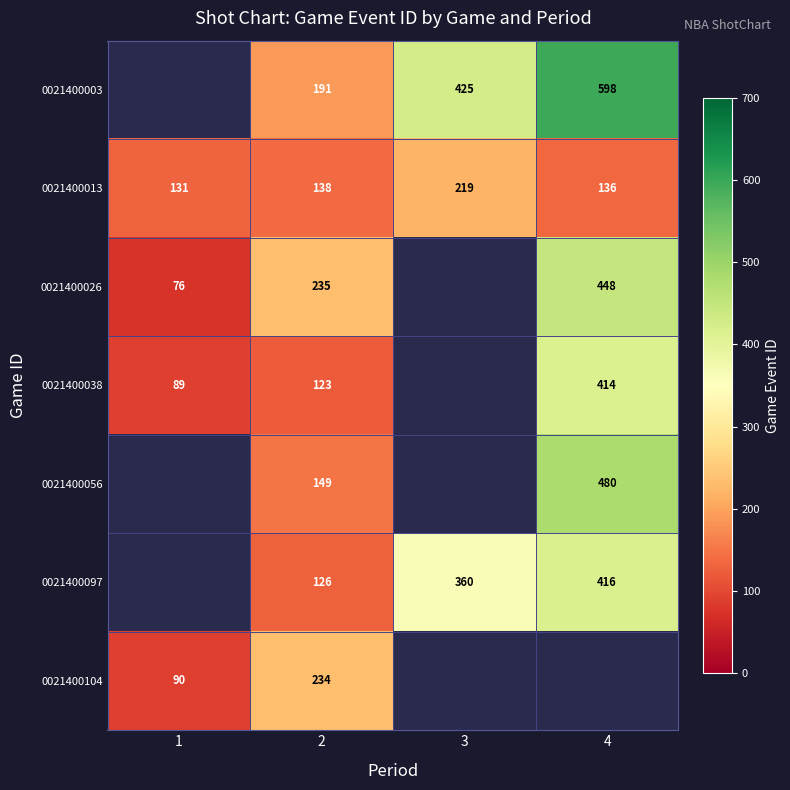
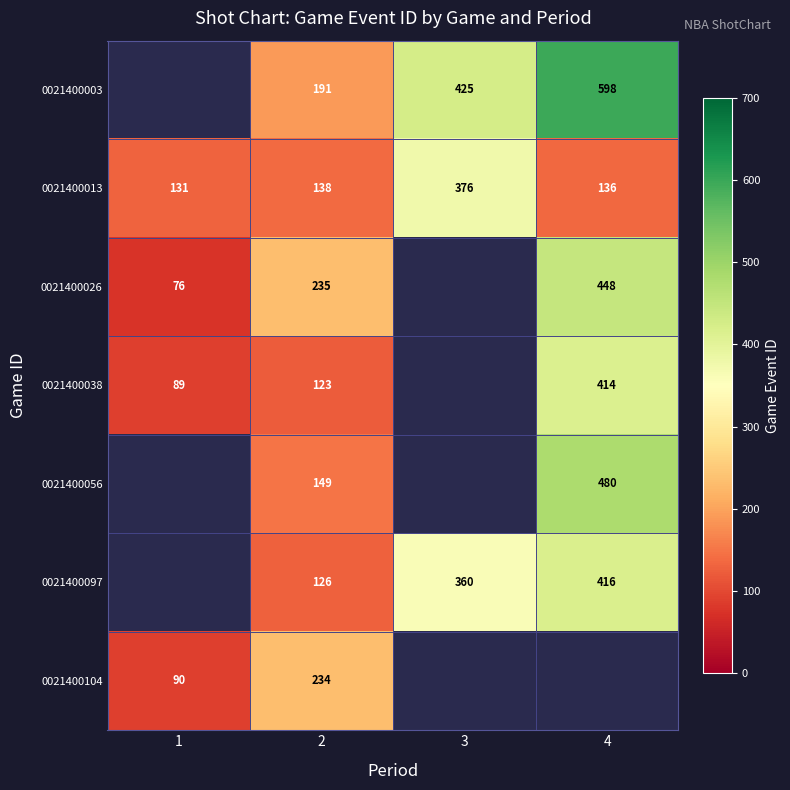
  {
    "0021400003": {
      "2": 191,
      "3": 425,
      "4": 598
    },
    "0021400013": {
      "1": 131,
      "2": 138,
-     "3": 219,
+     "3": 376,
      "4": 136
    },
    "0021400026": {
      "1": 76,
      "2": 235,
      "4": 448
    },
    "0021400038": {
      "1": 89,
      "2": 123,
      "4": 414
    },
    "0021400056": {
      "2": 149,
      "4": 480
    },
    "0021400097": {
      "2": 126,
      "3": 360,
      "4": 416
    },
    "0021400104": {
      "1": 90,
      "2": 234
    }
  }
